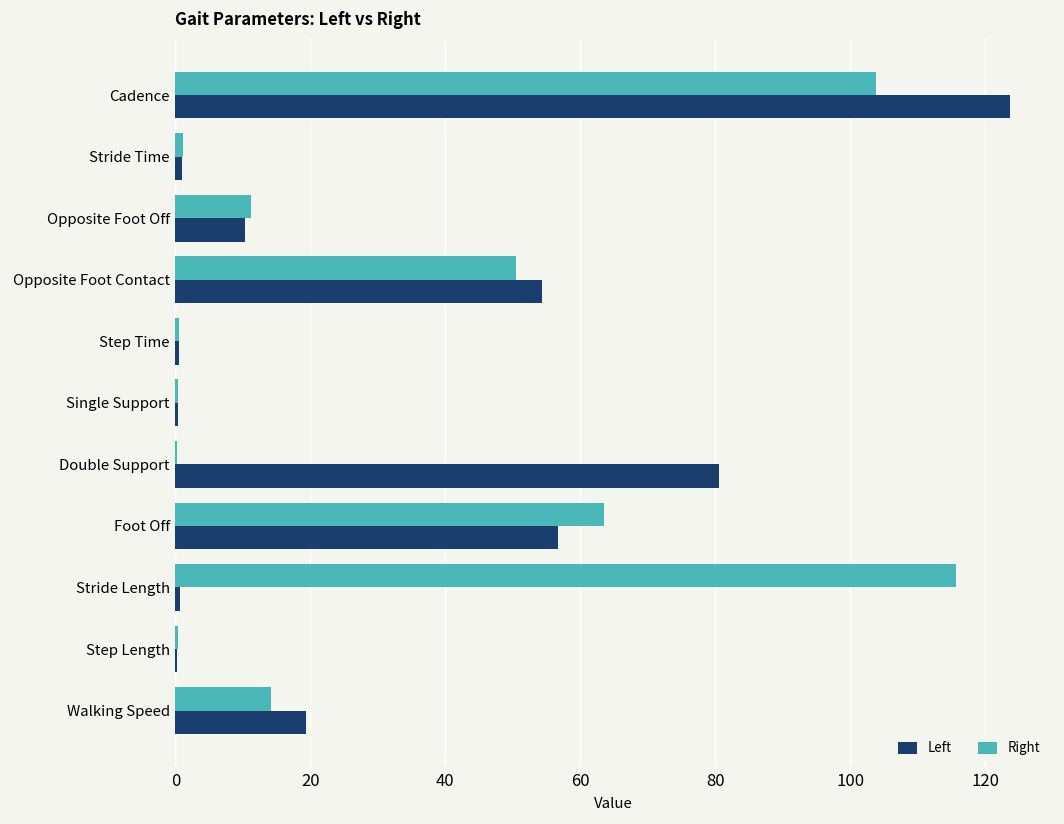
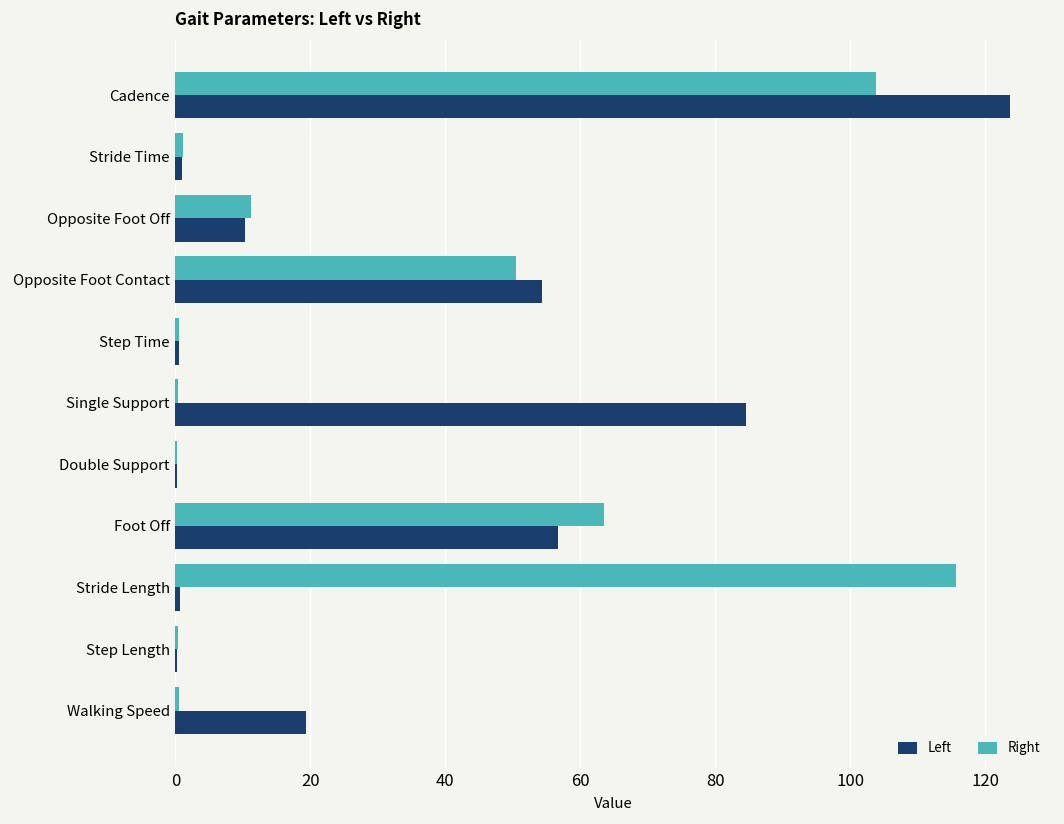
  {
    "Left": {
      "Cadence": 124,
      "Stride Time": 1,
      "Opposite Foot Off": 10,
      "Opposite Foot Contact": 54,
      "Step Time": 1,
-     "Single Support": 0,
-     "Double Support": 81,
+     "Single Support": 85,
+     "Double Support": 0,
      "Foot Off": 57,
      "Stride Length": 1,
      "Walking Speed": 19
    },
    "Right": {
      "Cadence": 104,
      "Stride Time": 1,
      "Opposite Foot Off": 11,
      "Opposite Foot Contact": 50,
      "Step Time": 1,
      "Foot Off": 64,
      "Stride Length": 116,
-     "Walking Speed": 14
+     "Walking Speed": 1
    }
  }
